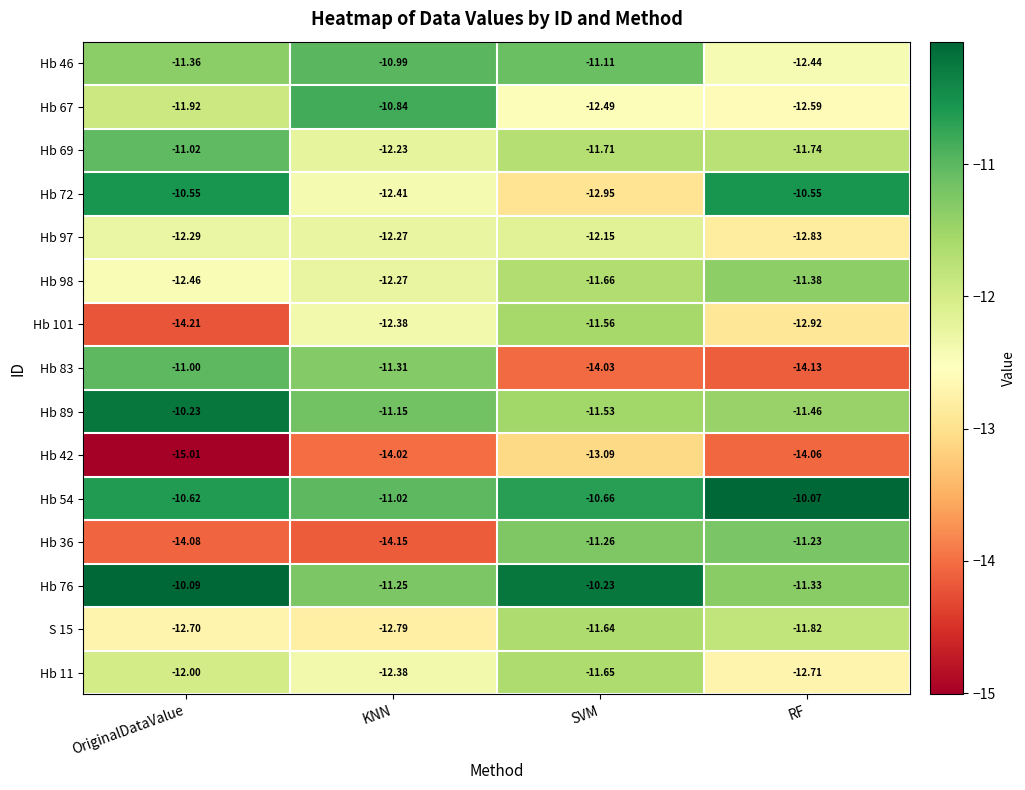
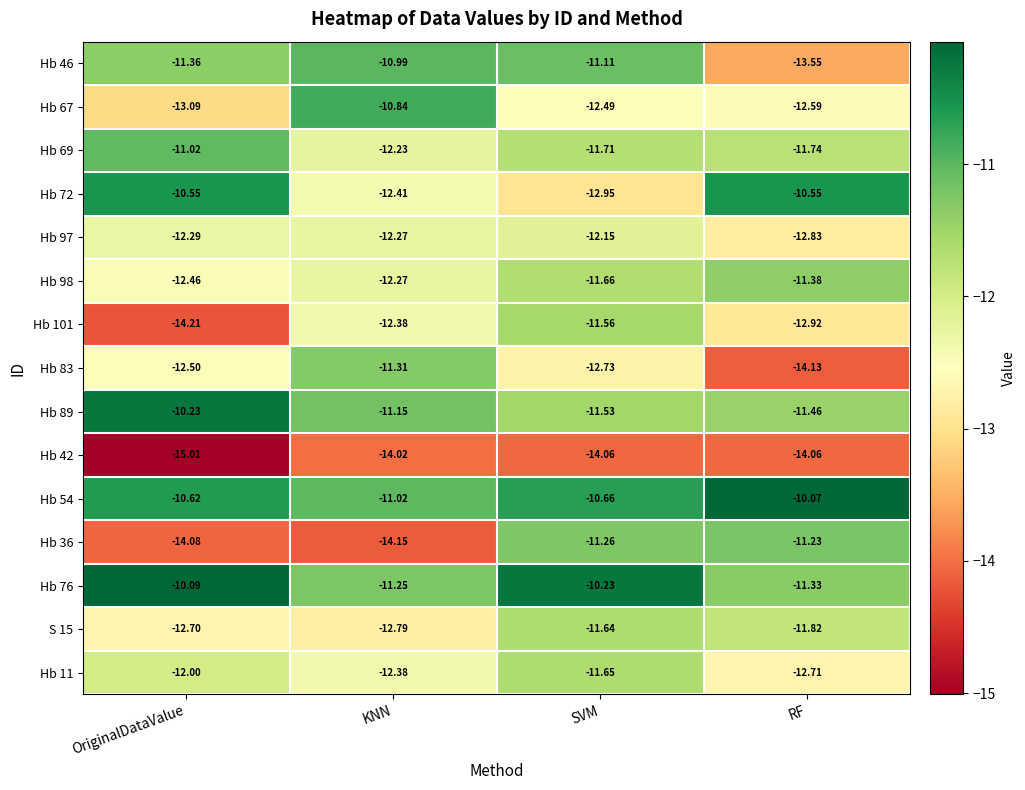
  {
    "Hb 46": {
      "OriginalDataValue": -11.36,
      "KNN": -10.99,
      "SVM": -11.11,
-     "RF": -12.44
+     "RF": -13.55
    },
    "Hb 67": {
-     "OriginalDataValue": -11.92,
+     "OriginalDataValue": -13.09,
      "KNN": -10.84,
      "SVM": -12.49,
      "RF": -12.59
    },
    "Hb 69": {
      "OriginalDataValue": -11.02,
      "KNN": -12.23,
      "SVM": -11.71,
      "RF": -11.74
    },
    "Hb 72": {
      "OriginalDataValue": -10.55,
      "KNN": -12.41,
      "SVM": -12.95,
      "RF": -10.55
    },
    "Hb 97": {
      "OriginalDataValue": -12.29,
      "KNN": -12.27,
      "SVM": -12.15,
      "RF": -12.83
    },
    "Hb 98": {
      "OriginalDataValue": -12.46,
      "KNN": -12.27,
      "SVM": -11.66,
      "RF": -11.38
    },
    "Hb 101": {
      "OriginalDataValue": -14.21,
      "KNN": -12.38,
      "SVM": -11.56,
      "RF": -12.92
    },
    "Hb 83": {
-     "OriginalDataValue": -11.00,
+     "OriginalDataValue": -12.50,
      "KNN": -11.31,
-     "SVM": -14.03,
+     "SVM": -12.73,
      "RF": -14.13
    },
    "Hb 89": {
      "OriginalDataValue": -10.23,
      "KNN": -11.15,
      "SVM": -11.53,
      "RF": -11.46
    },
    "Hb 42": {
      "OriginalDataValue": -15.01,
      "KNN": -14.02,
-     "SVM": -13.09,
+     "SVM": -14.06,
      "RF": -14.06
    },
    "Hb 54": {
      "OriginalDataValue": -10.62,
      "KNN": -11.02,
      "SVM": -10.66,
      "RF": -10.07
    },
    "Hb 36": {
      "OriginalDataValue": -14.08,
      "KNN": -14.15,
      "SVM": -11.26,
      "RF": -11.23
    },
    "Hb 76": {
      "OriginalDataValue": -10.09,
      "KNN": -11.25,
      "SVM": -10.23,
      "RF": -11.33
    },
    "S 15": {
      "OriginalDataValue": -12.70,
      "KNN": -12.79,
      "SVM": -11.64,
      "RF": -11.82
    },
    "Hb 11": {
      "OriginalDataValue": -12.00,
      "KNN": -12.38,
      "SVM": -11.65,
      "RF": -12.71
    }
  }
